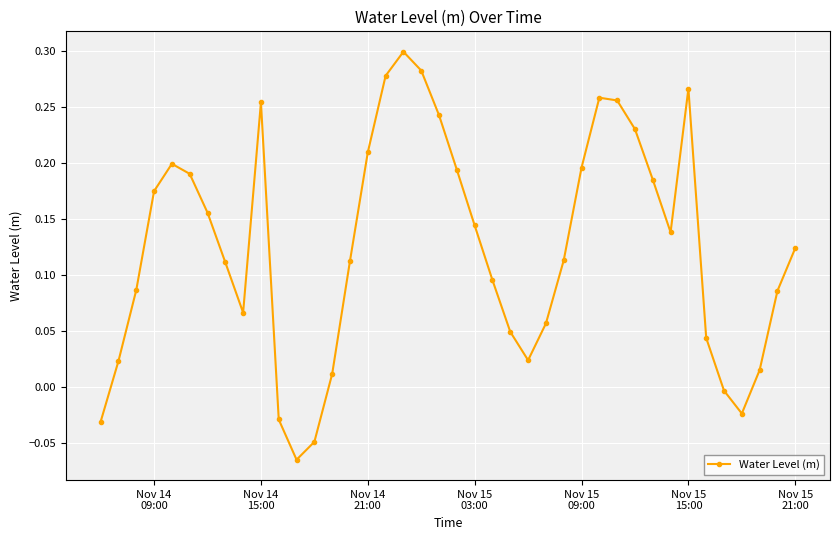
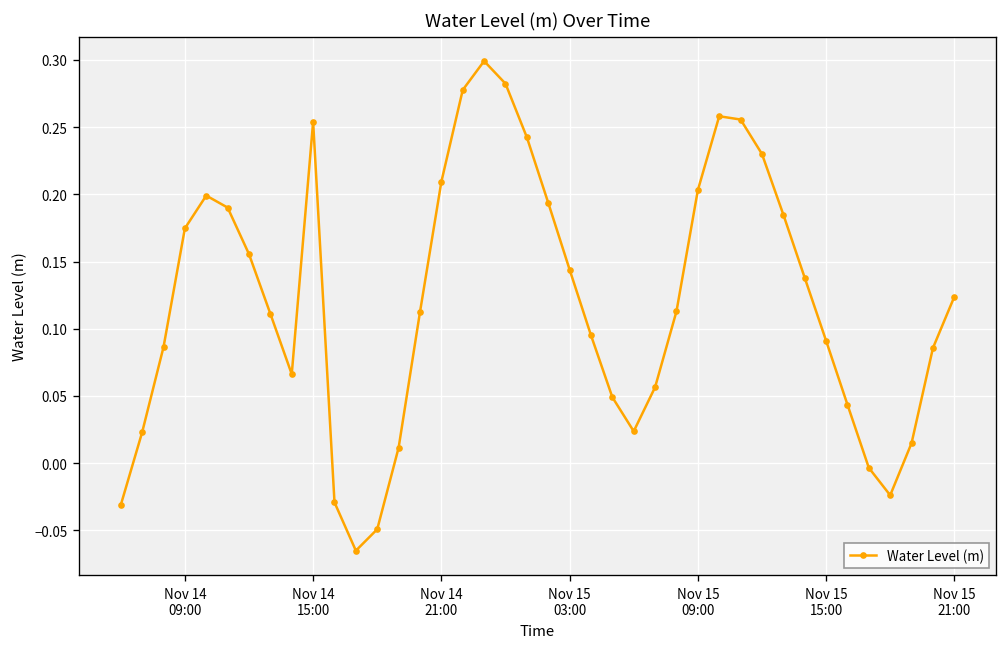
  {
    "Nov 14 09:00": 0.175,
    "Nov 14 15:00": 0.254,
    "Nov 14 21:00": 0.209,
    "Nov 15 03:00": 0.144,
-   "Nov 15 09:00": 0.196,
-   "Nov 15 15:00": 0.266,
+   "Nov 15 09:00": 0.203,
+   "Nov 15 15:00": 0.091,
    "Nov 15 21:00": 0.124
  }
